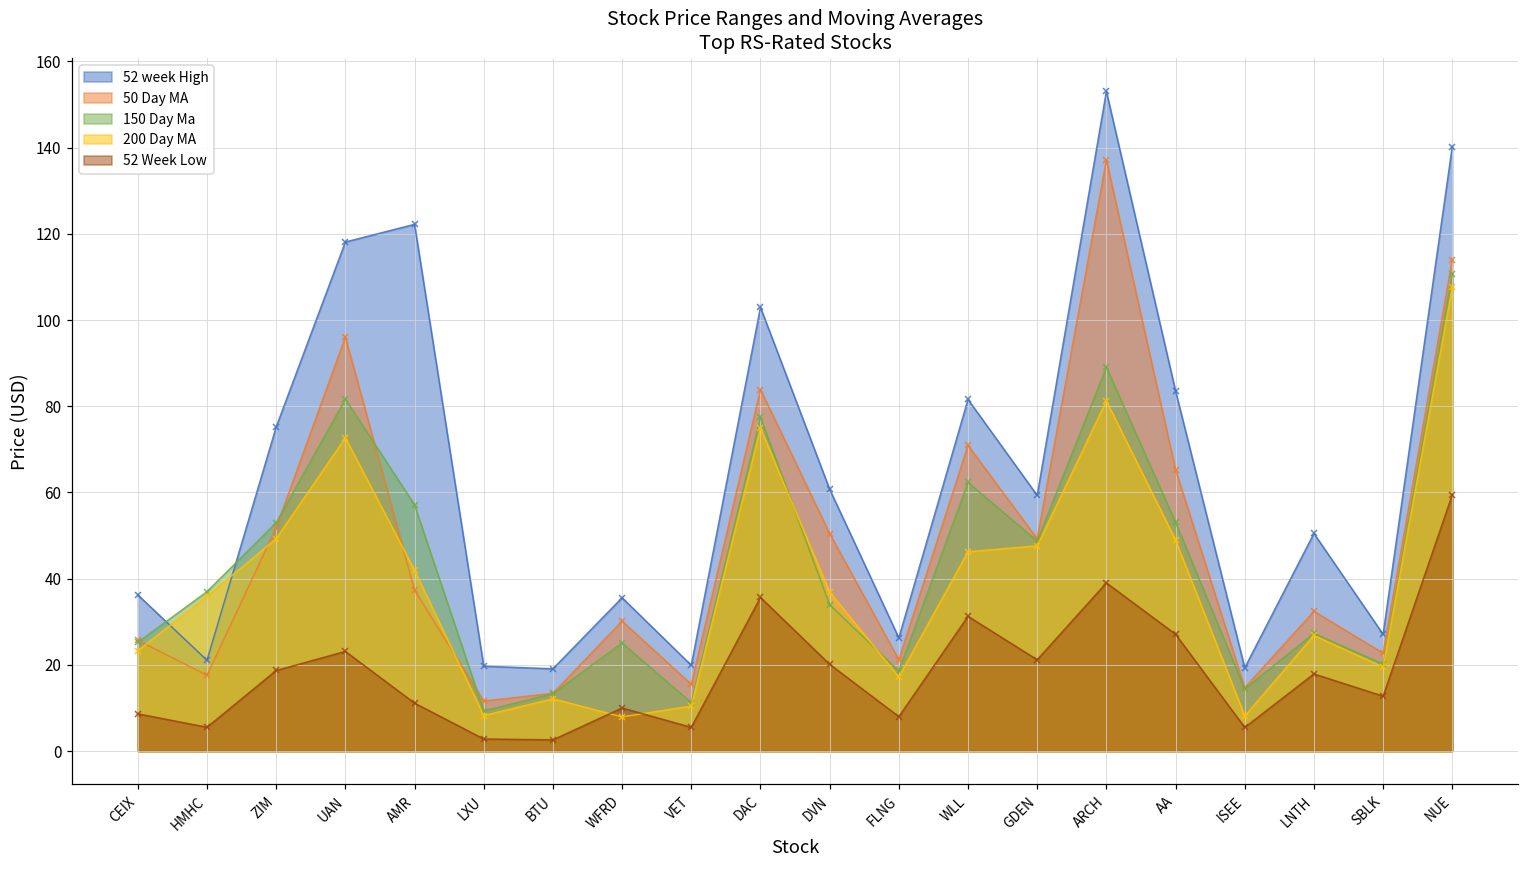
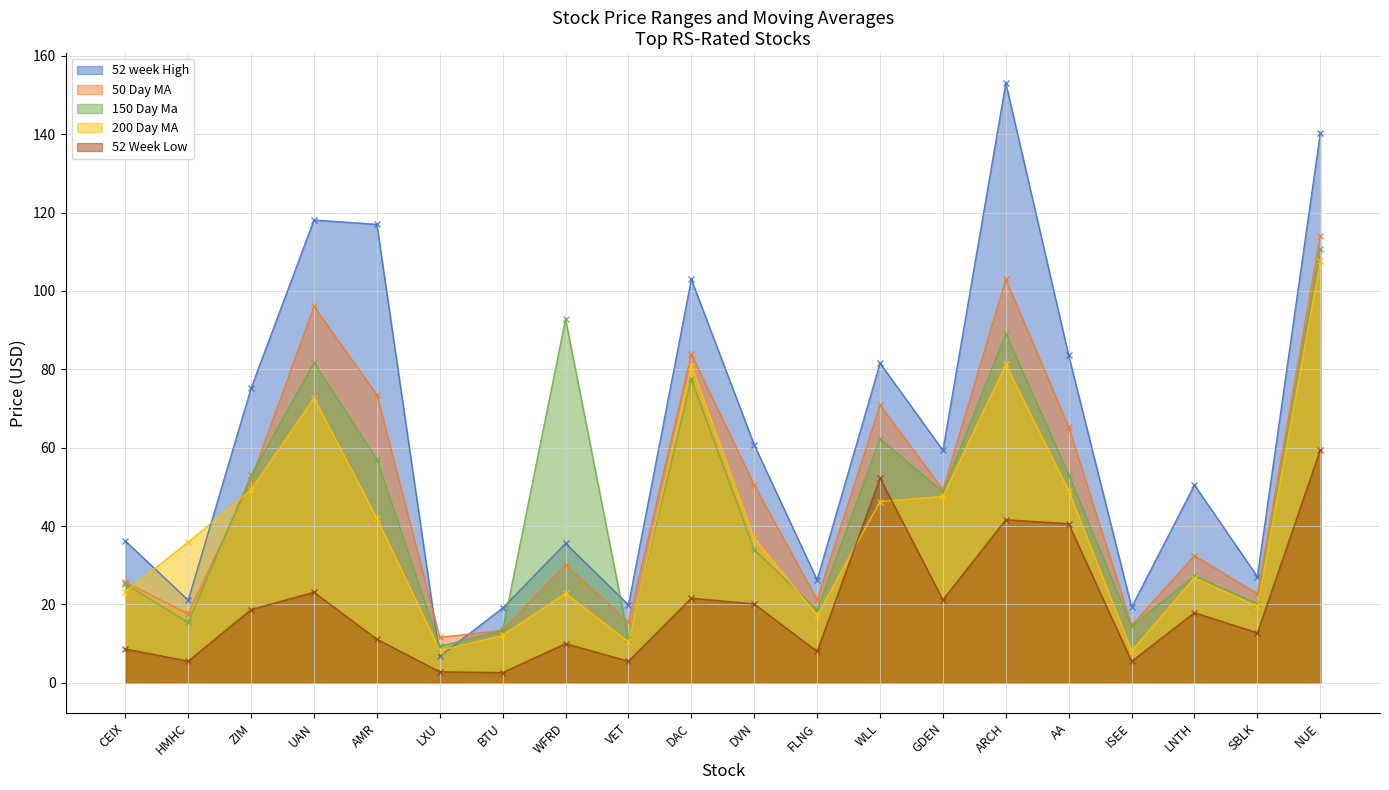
  {
    "52 week High": {
      "CEIX": 36,
      "HMHC": 21,
      "ZIM": 75,
      "UAN": 118,
-     "AMR": 122,
-     "LXU": 20,
+     "AMR": 117,
+     "LXU": 7,
      "BTU": 19,
      "WFRD": 36,
      "VET": 20,
      "DAC": 103,
      "DVN": 61,
      "FLNG": 26,
      "WLL": 82,
      "GDEN": 59,
      "ARCH": 153,
      "AA": 84,
      "ISEE": 19,
      "LNTH": 50,
      "SBLK": 27,
      "NUE": 140
    },
    "50 Day MA": {
      "HMHC": 18,
      "ZIM": 52,
      "UAN": 96,
-     "AMR": 37,
+     "AMR": 73,
      "LXU": 12,
      "WFRD": 30,
      "VET": 15,
      "DAC": 84,
      "DVN": 50,
      "FLNG": 21,
      "WLL": 71,
-     "ARCH": 137,
+     "ARCH": 103,
      "AA": 65,
      "LNTH": 32,
      "SBLK": 23,
      "NUE": 114
    },
    "150 Day Ma": {
-     "HMHC": 37,
+     "HMHC": 15,
      "ZIM": 53,
      "UAN": 82,
      "AMR": 57,
      "LXU": 9,
-     "WFRD": 25,
+     "WFRD": 93,
      "VET": 11,
      "DAC": 77,
      "DVN": 34,
      "FLNG": 19,
      "WLL": 62,
      "ARCH": 89,
      "AA": 53,
      "SBLK": 20,
      "NUE": 111
    },
    "200 Day MA": {
      "CEIX": 23,
      "HMHC": 36,
      "ZIM": 49,
      "UAN": 73,
      "AMR": 42,
      "LXU": 8,
      "BTU": 12,
-     "WFRD": 8,
+     "WFRD": 23,
      "VET": 10,
-     "DAC": 75,
+     "DAC": 81,
      "DVN": 37,
      "FLNG": 17,
      "WLL": 46,
      "GDEN": 48,
      "ARCH": 81,
      "AA": 49,
      "ISEE": 8,
      "SBLK": 20,
      "NUE": 108
    },
    "52 Week Low": {
      "CEIX": 9,
      "HMHC": 6,
      "ZIM": 19,
      "UAN": 23,
      "AMR": 11,
      "LXU": 3,
      "BTU": 3,
      "WFRD": 10,
      "VET": 6,
-     "DAC": 36,
+     "DAC": 22,
      "DVN": 20,
      "FLNG": 8,
-     "WLL": 31,
+     "WLL": 52,
      "GDEN": 21,
-     "ARCH": 39,
-     "AA": 27,
+     "ARCH": 42,
+     "AA": 41,
      "ISEE": 5,
      "LNTH": 18,
      "SBLK": 13,
      "NUE": 59
    }
  }
